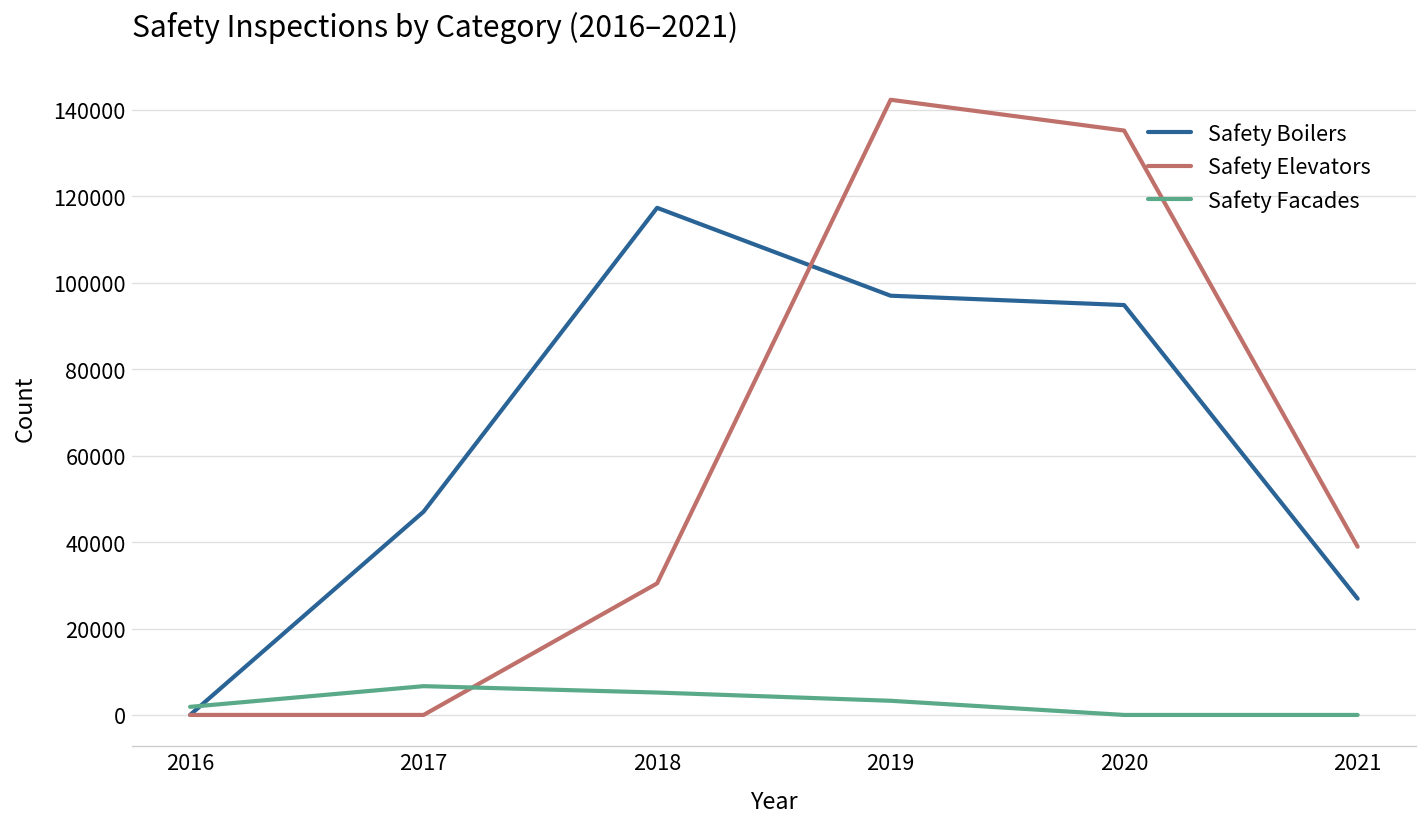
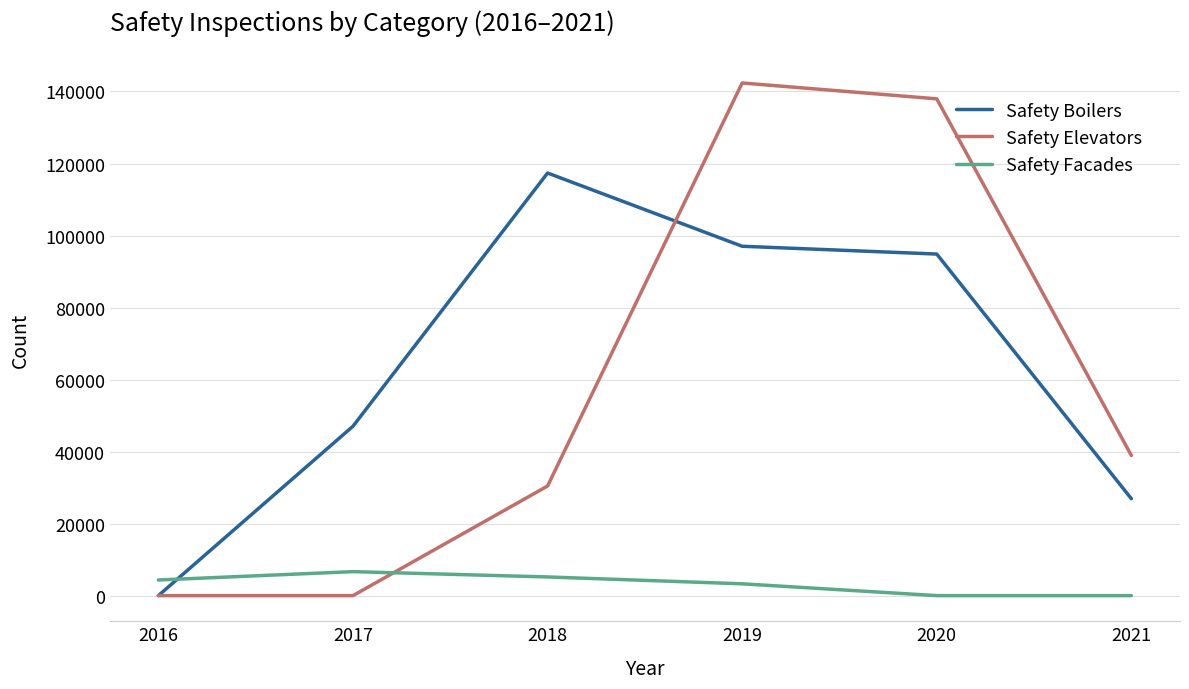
  {
    "Safety Boilers": {
      "2017": 47000,
      "2018": 117000,
      "2019": 97000,
      "2020": 95000,
      "2021": 27000
    },
    "Safety Elevators": {
      "2017": 0,
      "2018": 30000,
      "2019": 142000,
-     "2020": 135000,
+     "2020": 138000,
      "2021": 39000
    },
    "Safety Facades": {
-     "2016": 2000,
+     "2016": 4000,
      "2017": 7000,
      "2018": 5000,
      "2019": 3000,
      "2020": 0,
      "2021": 0
    }
  }
